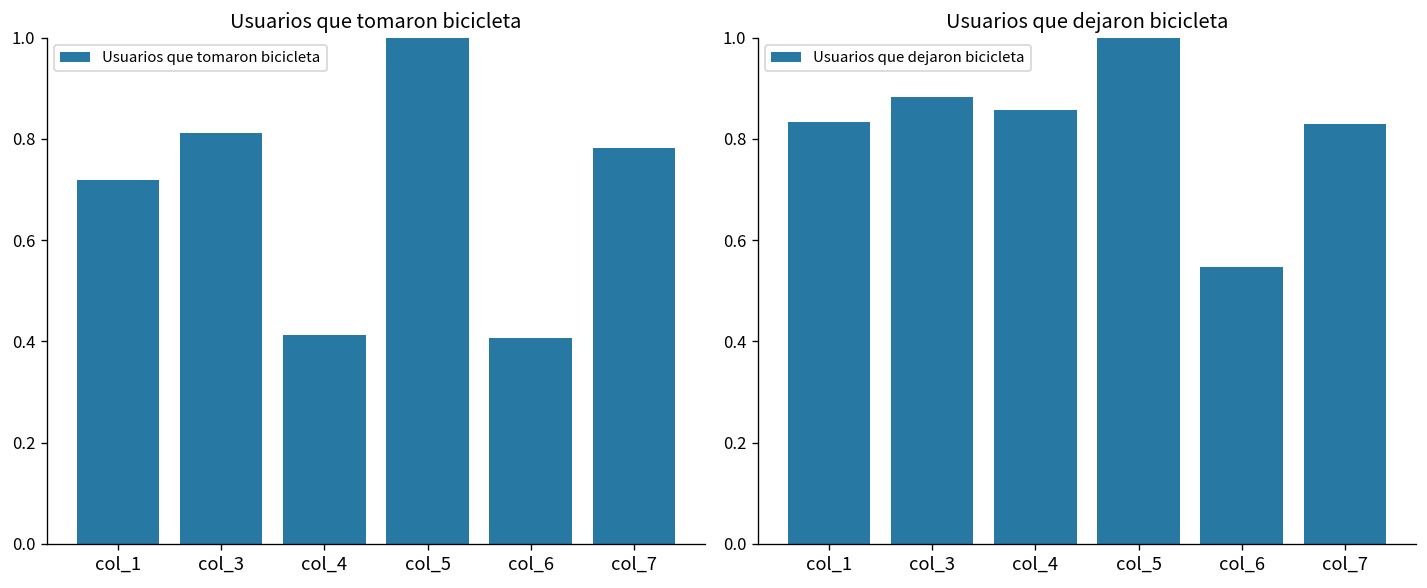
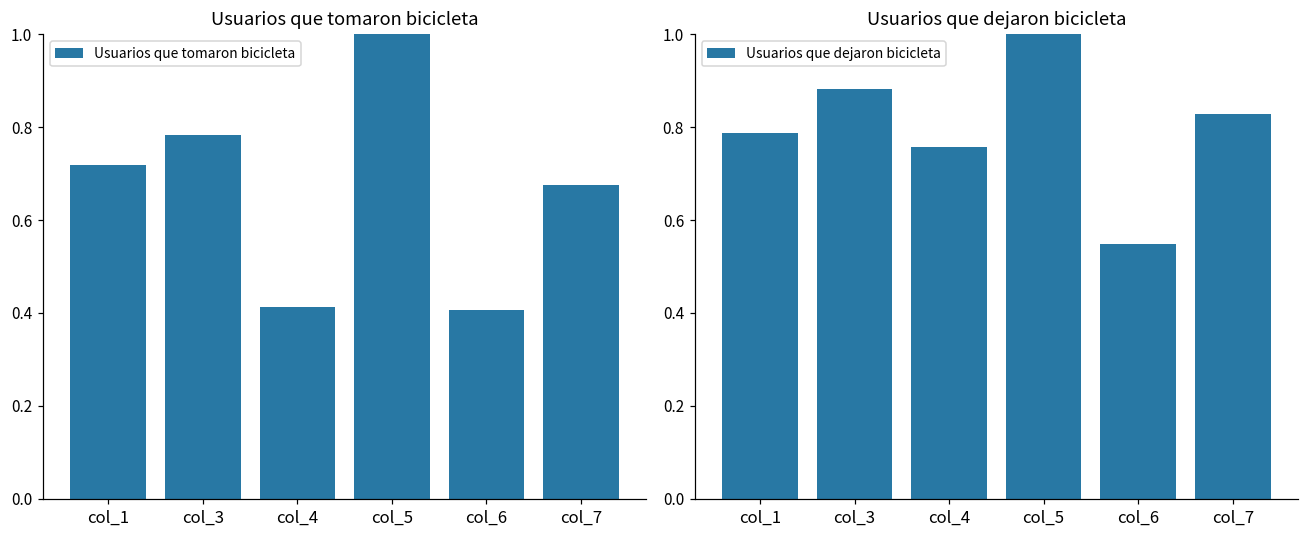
  {
    "Usuarios que tomaron bicicleta": {
      "col_1": 0.72,
-     "col_3": 0.81,
+     "col_3": 0.78,
      "col_4": 0.41,
      "col_5": 1.00,
      "col_6": 0.41,
-     "col_7": 0.78
+     "col_7": 0.68
    },
    "Usuarios que dejaron bicicleta": {
-     "col_1": 0.83,
+     "col_1": 0.79,
      "col_3": 0.88,
-     "col_4": 0.86,
+     "col_4": 0.76,
      "col_5": 1.00,
      "col_6": 0.55,
      "col_7": 0.83
    }
  }
